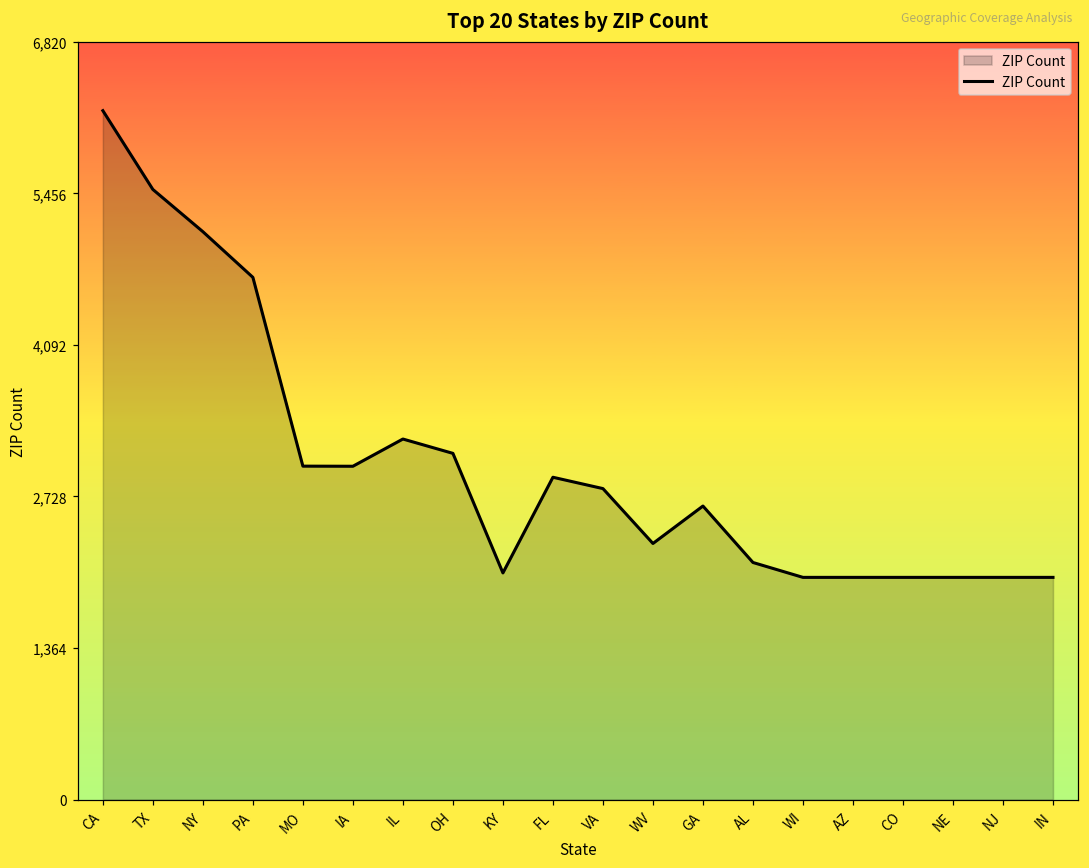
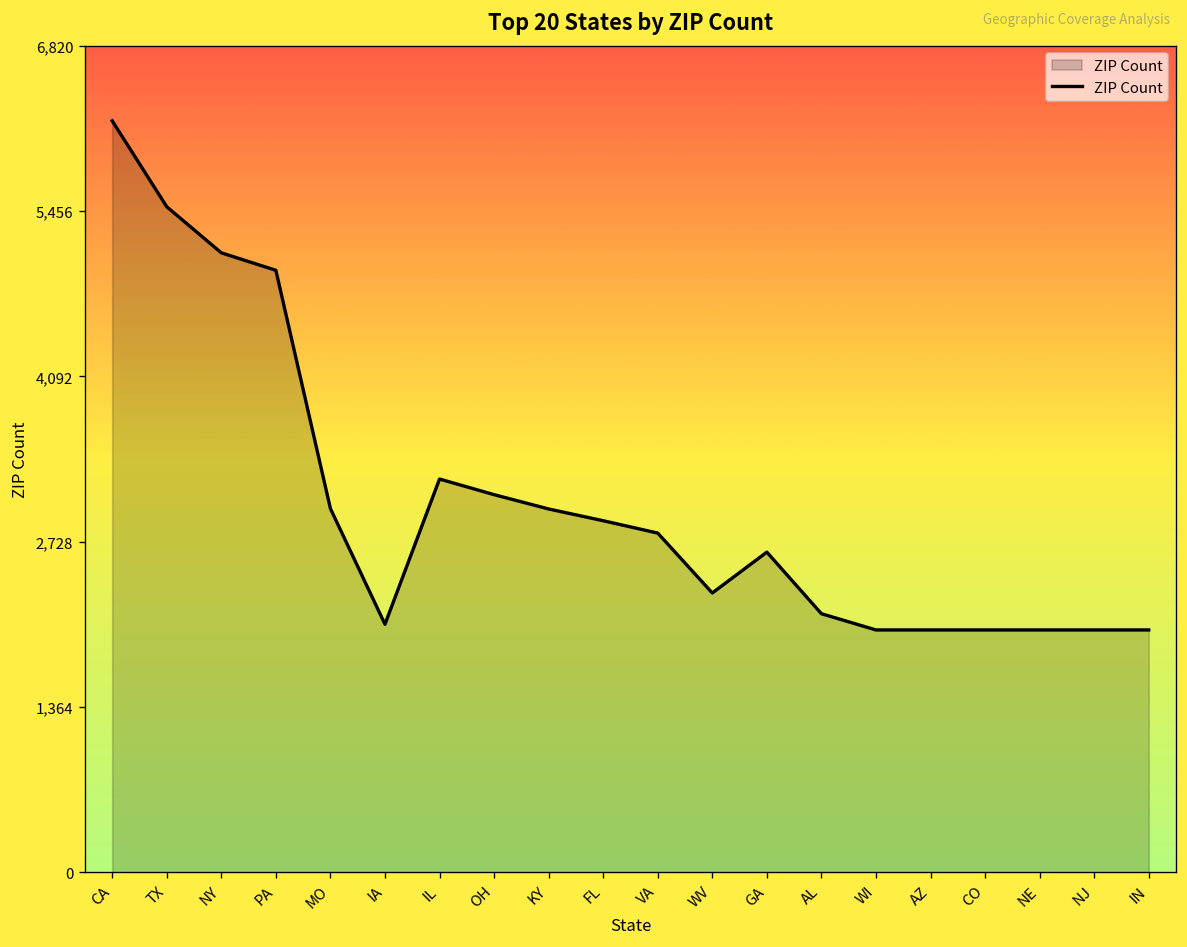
  {
    "CA": "6,200",
    "TX": "5,490",
    "NY": "5,110",
-   "PA": "4,700",
+   "PA": "4,970",
    "MO": "3,000",
-   "IA": "3,000",
+   "IA": "2,050",
    "IL": "3,250",
    "OH": "3,120",
-   "KY": "2,040",
+   "KY": "3,000",
    "FL": "2,900",
    "VA": "2,800",
    "WV": "2,310",
    "GA": "2,640",
    "AL": "2,130",
    "WI": "2,000",
    "AZ": "2,000",
    "CO": "2,000",
    "NE": "2,000",
    "NJ": "2,000",
    "IN": "2,000"
  }
